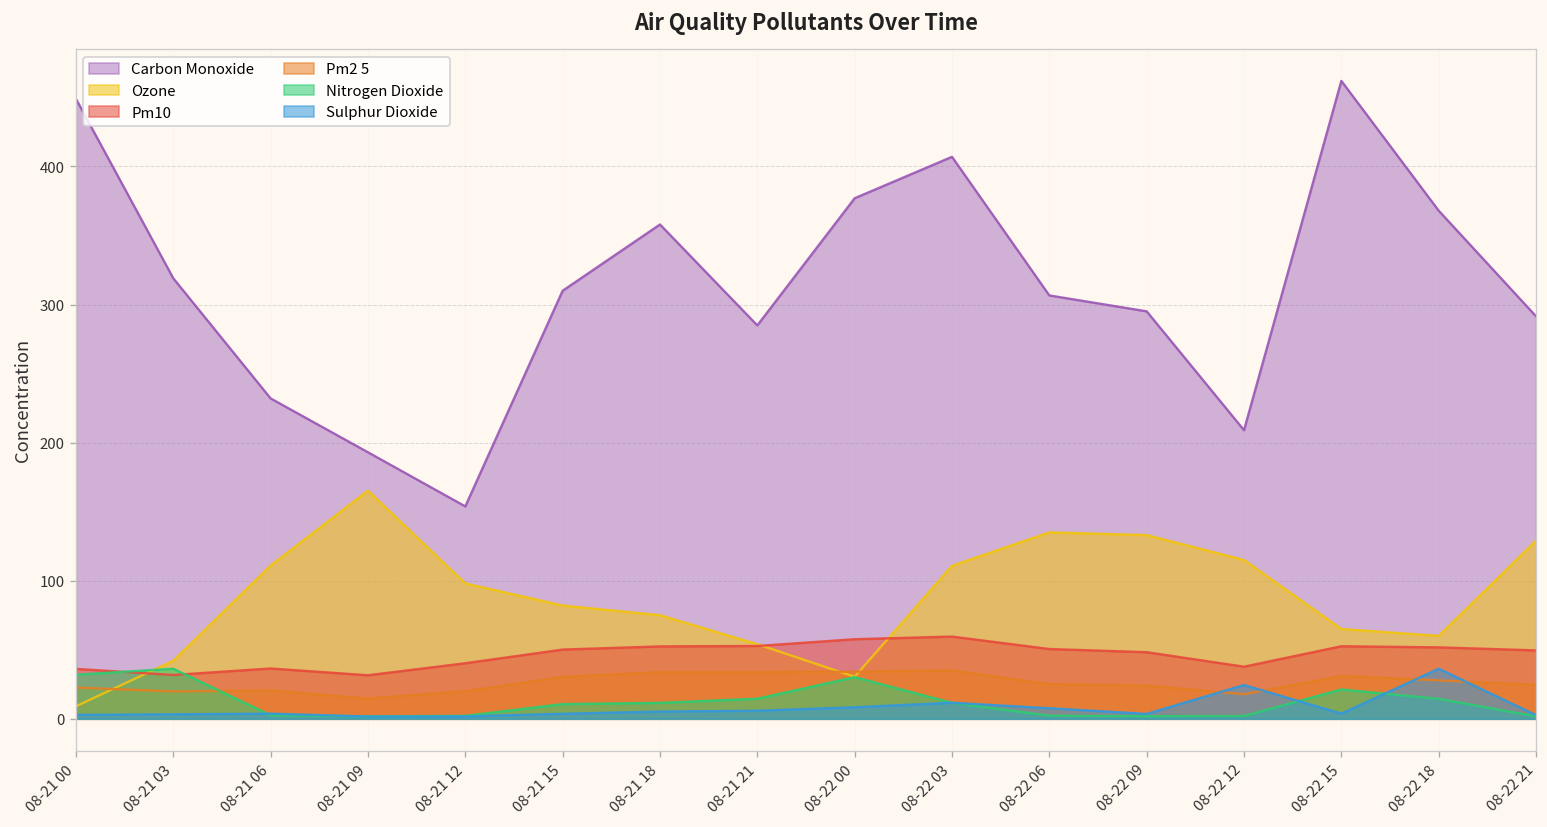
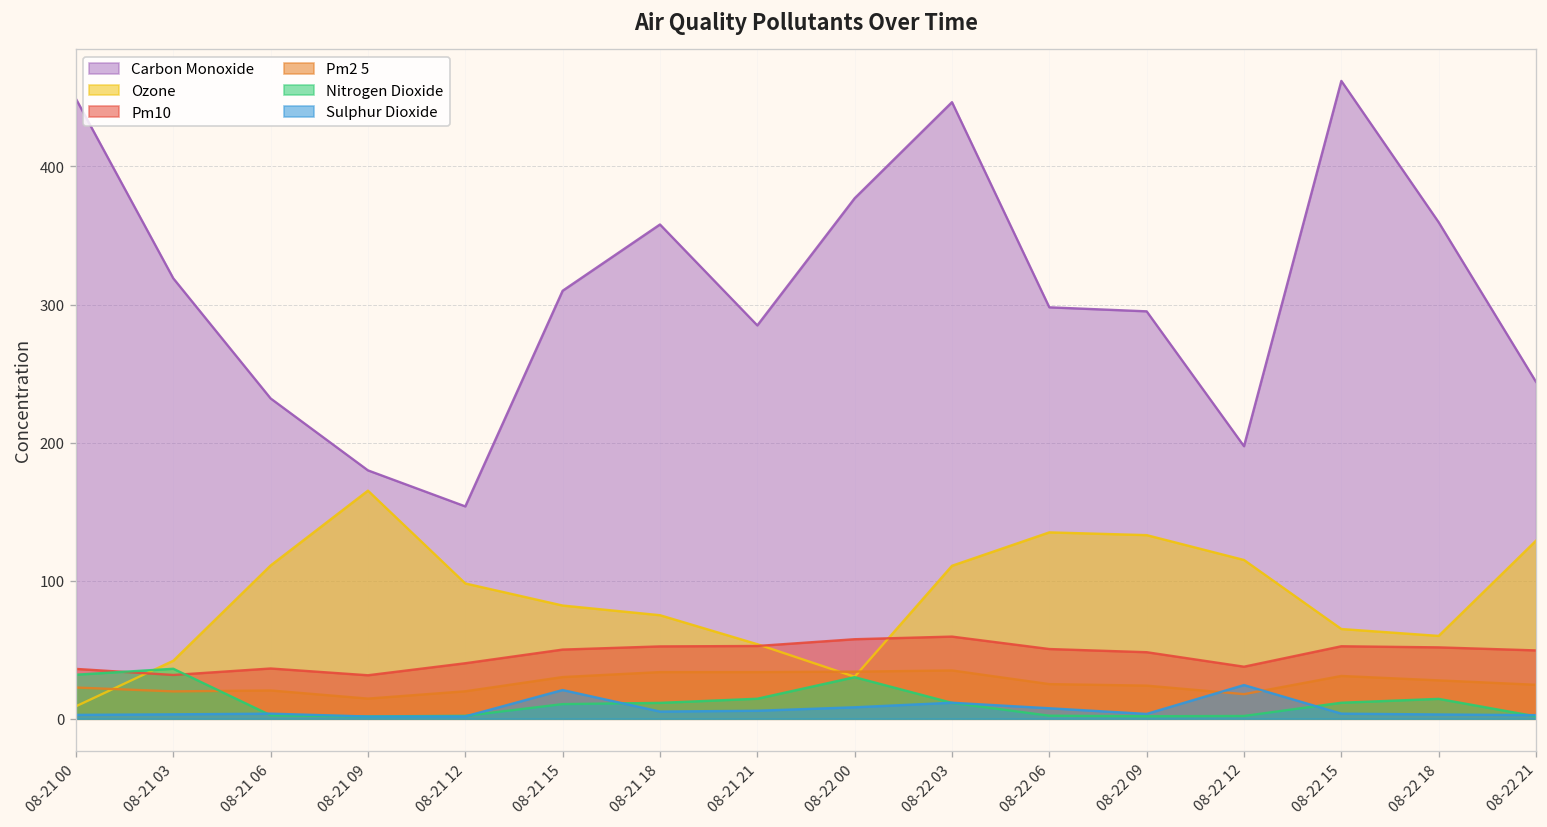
  {
    "Carbon Monoxide": {
      "08-21 00": 449,
      "08-21 03": 319,
      "08-21 06": 232,
-     "08-21 09": 193,
+     "08-21 09": 180,
      "08-21 12": 154,
      "08-21 15": 310,
      "08-21 18": 358,
      "08-21 21": 285,
      "08-22 00": 377,
-     "08-22 03": 407,
-     "08-22 06": 307,
+     "08-22 03": 447,
+     "08-22 06": 298,
      "08-22 09": 295,
-     "08-22 12": 209,
+     "08-22 12": 197,
      "08-22 15": 462,
-     "08-22 18": 368,
-     "08-22 21": 292
+     "08-22 18": 360,
+     "08-22 21": 244
    },
    "Ozone": {
      "08-21 00": 9,
      "08-21 03": 42,
      "08-21 06": 111,
      "08-21 09": 165,
      "08-21 12": 98,
      "08-21 15": 82,
      "08-21 18": 75,
      "08-22 03": 111,
      "08-22 06": 135,
      "08-22 09": 133,
      "08-22 12": 115,
      "08-22 15": 65,
      "08-22 18": 60,
      "08-22 21": 129
    },
    "Nitrogen Dioxide": {
      "08-21 00": 32,
      "08-21 03": 36,
      "08-21 15": 11,
      "08-21 18": 12,
      "08-21 21": 15,
      "08-22 06": 2,
      "08-22 12": 2,
-     "08-22 15": 21,
+     "08-22 15": 12,
      "08-22 18": 14
    },
    "Sulphur Dioxide": {
      "08-21 00": 3,
      "08-21 03": 3,
-     "08-21 15": 4,
+     "08-21 15": 21,
      "08-21 18": 5,
      "08-21 21": 6,
      "08-22 00": 8,
      "08-22 06": 8,
      "08-22 12": 24,
      "08-22 15": 4,
-     "08-22 18": 36
+     "08-22 18": 3
    }
  }
